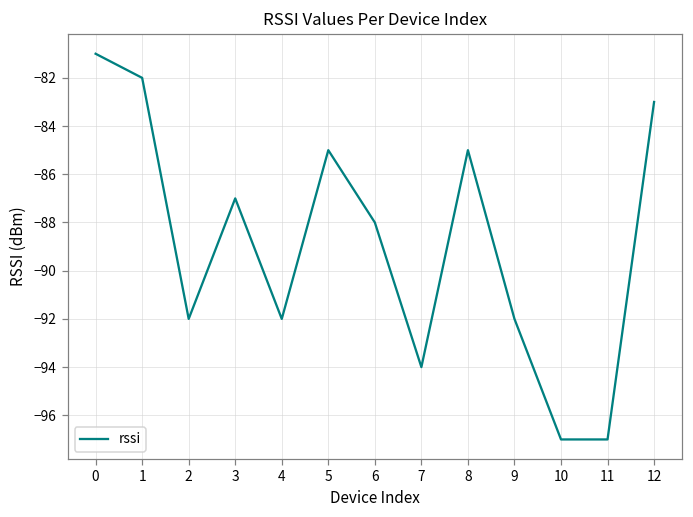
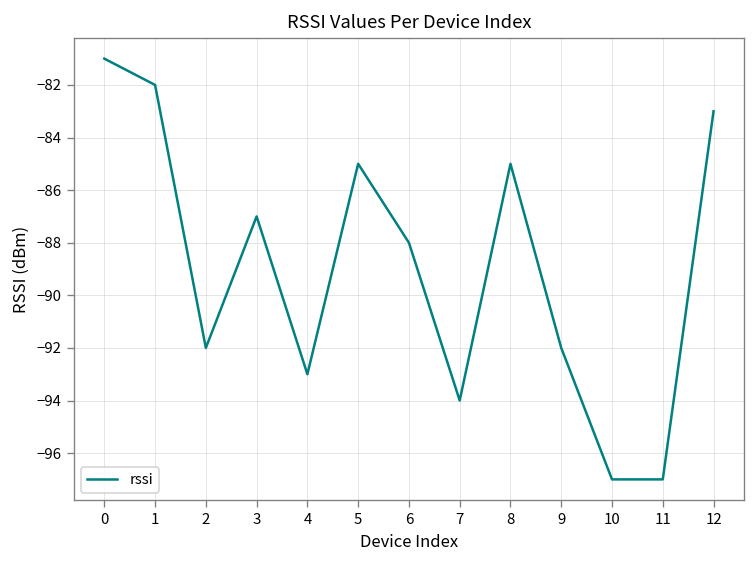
  {
    "0": -81,
    "1": -82,
    "2": -92,
    "3": -87,
-   "4": -92,
+   "4": -93,
    "5": -85,
    "6": -88,
    "7": -94,
    "8": -85,
    "9": -92,
    "10": -97,
    "11": -97,
    "12": -83
  }
